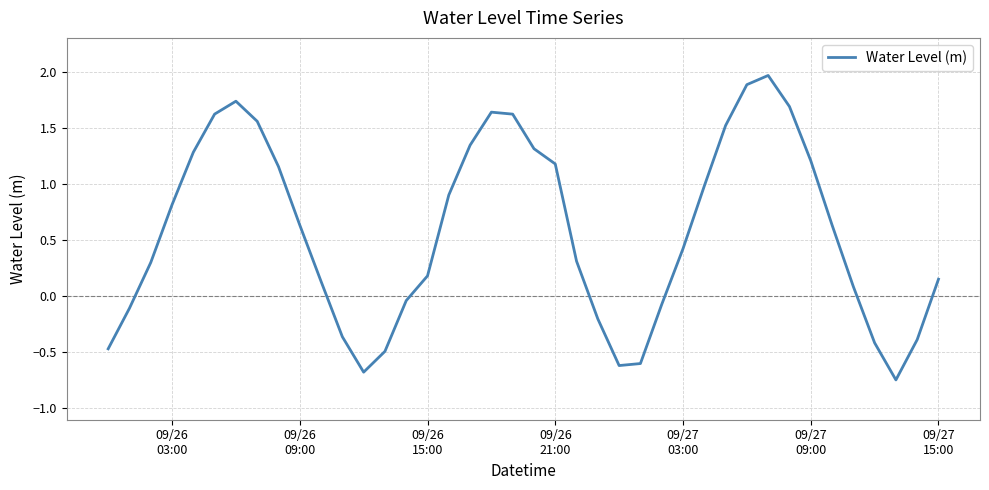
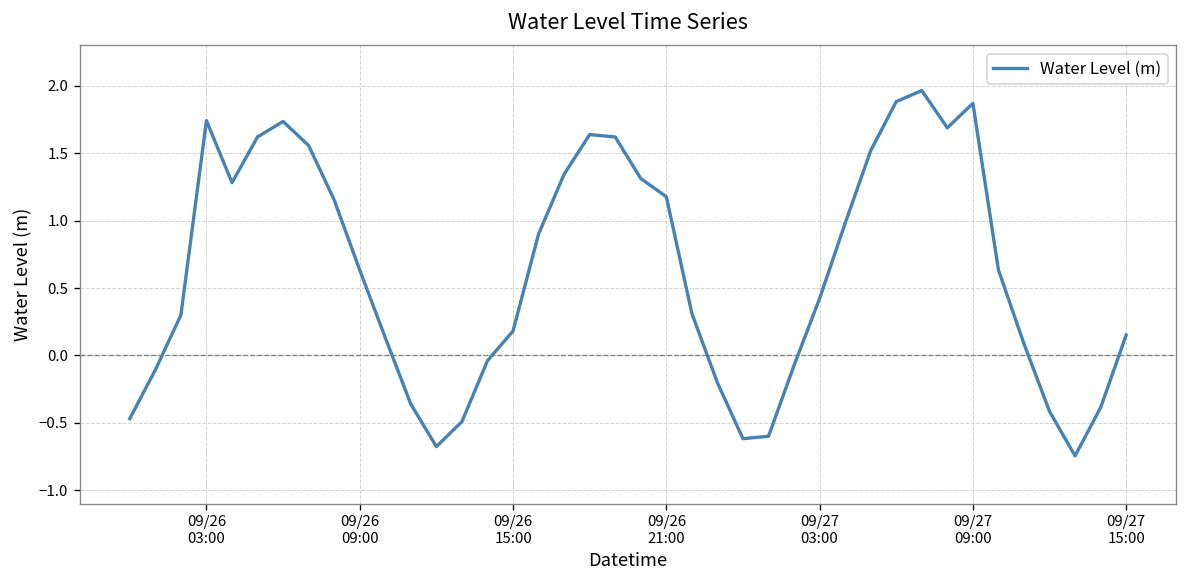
  {
-   "09/26 03:00": 0.81,
+   "09/26 03:00": 1.74,
    "09/26 09:00": 0.63,
    "09/26 15:00": 0.18,
    "09/26 21:00": 1.18,
    "09/27 03:00": 0.42,
-   "09/27 09:00": 1.21,
+   "09/27 09:00": 1.87,
    "09/27 15:00": 0.15
  }
